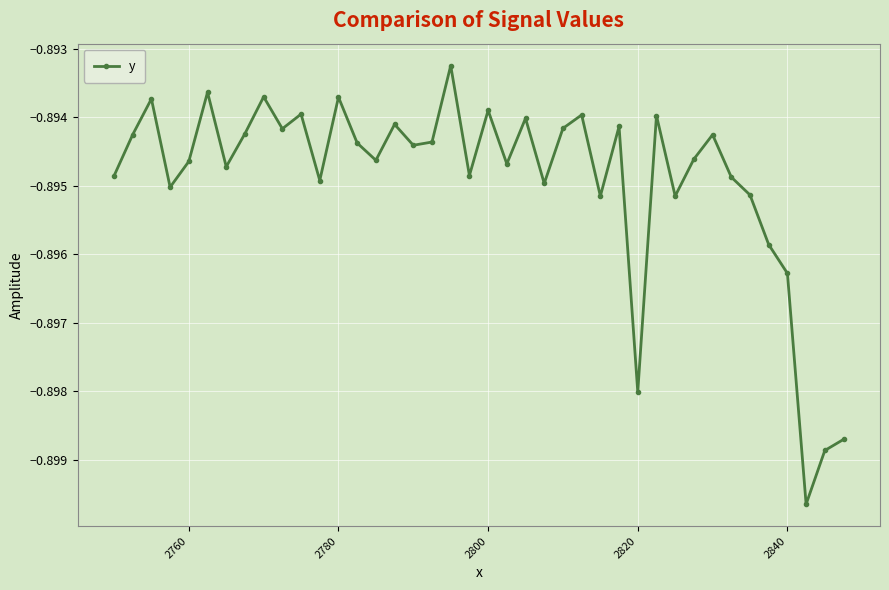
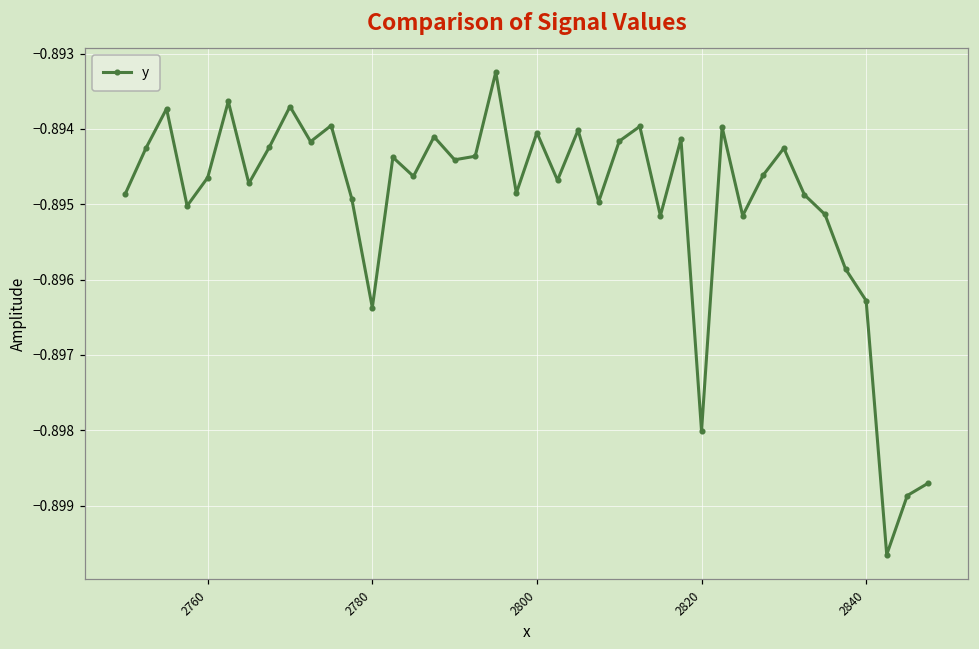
  {
    "2760": -0.8946,
-   "2780": -0.8937,
-   "2800": -0.8939,
+   "2780": -0.8964,
+   "2800": -0.8940,
    "2820": -0.8980,
    "2840": -0.8963
  }
